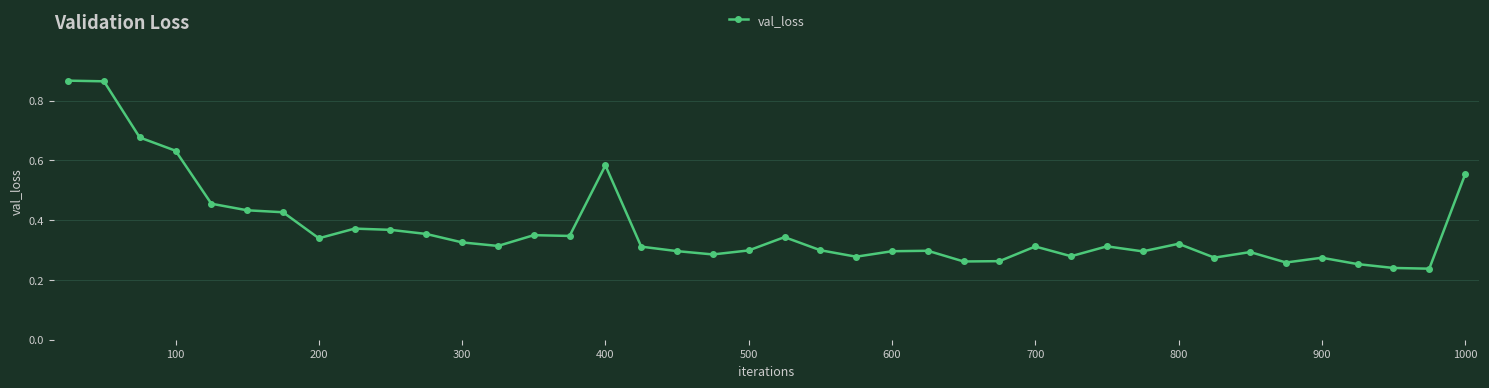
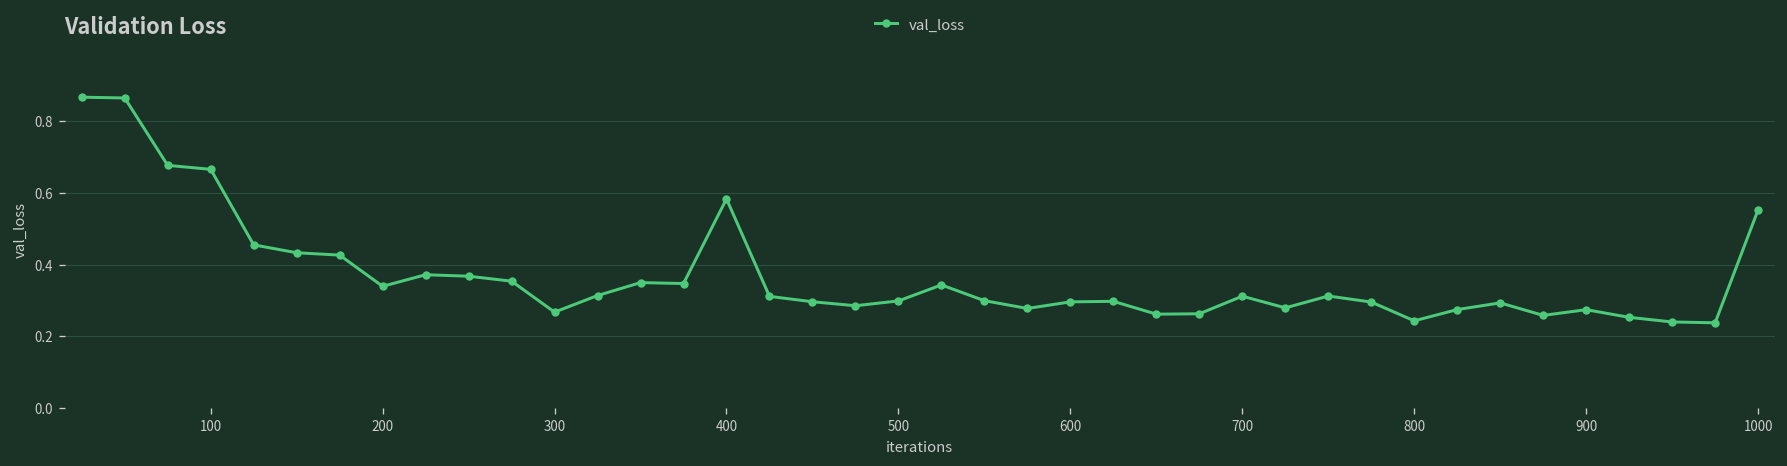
  {
-   "100": 0.63,
+   "100": 0.67,
    "200": 0.34,
-   "300": 0.33,
+   "300": 0.27,
    "400": 0.58,
    "500": 0.30,
    "600": 0.30,
    "700": 0.31,
-   "800": 0.32,
+   "800": 0.24,
    "900": 0.27,
    "1000": 0.55
  }
